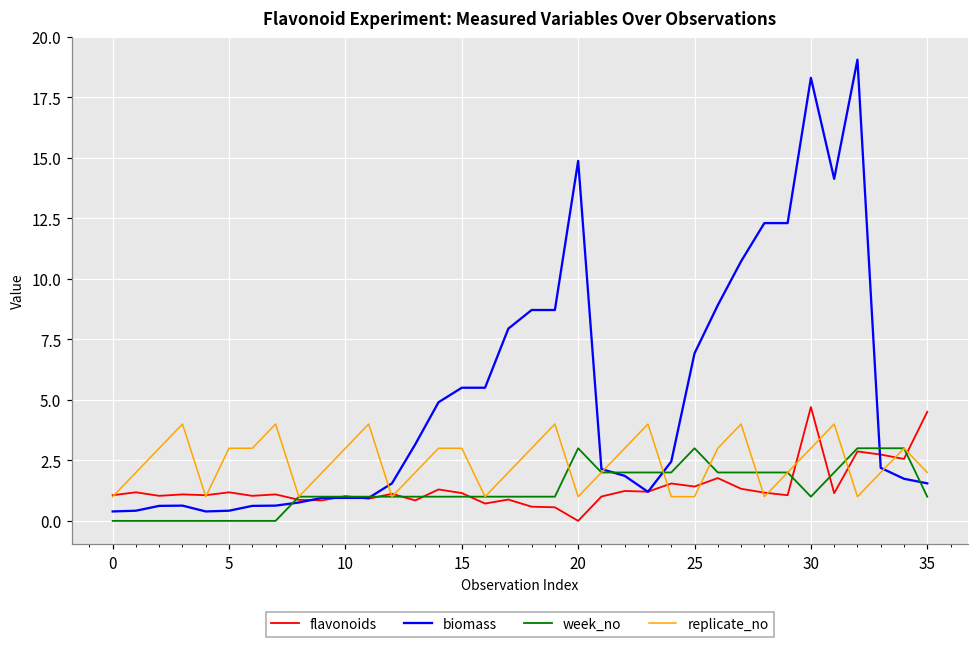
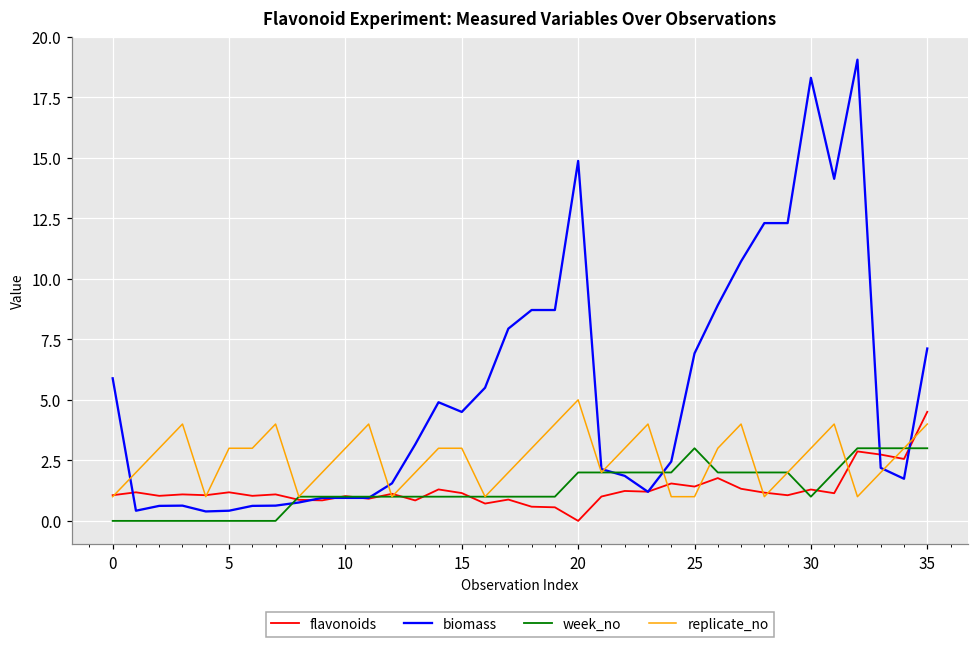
  {
    "flavonoids": {
      "5": 1.2,
      "15": 1.1,
      "20": 0.0,
      "25": 1.4,
-     "30": 4.7,
+     "30": 1.3,
      "35": 4.5
    },
    "biomass": {
-     "0": 0.4,
+     "0": 5.9,
      "5": 0.4,
-     "15": 5.5,
+     "15": 4.5,
      "20": 14.9,
      "25": 6.9,
      "30": 18.3,
-     "35": 1.6
+     "35": 7.1
    },
    "week_no": {
      "0": 0,
      "5": 0,
      "15": 1,
-     "20": 3,
+     "20": 2,
      "25": 3,
      "30": 1,
-     "35": 1
+     "35": 3
    },
    "replicate_no": {
      "5": 3,
      "10": 3,
      "15": 3,
-     "20": 1,
+     "20": 5,
      "25": 1,
      "30": 3,
-     "35": 2
+     "35": 4
    }
  }
